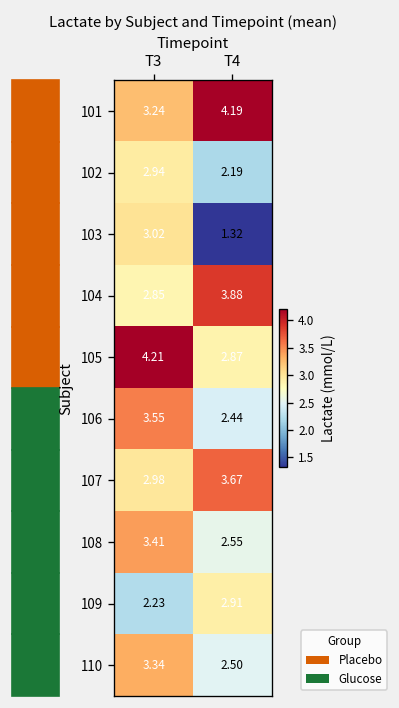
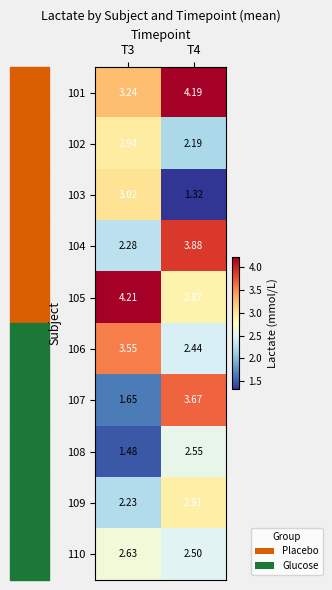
  {
    "101": {
      "T3": 3.24,
      "T4": 4.19
    },
    "102": {
      "T3": 2.94,
      "T4": 2.19
    },
    "103": {
      "T3": 3.02,
      "T4": 1.32
    },
    "104": {
-     "T3": 2.85,
+     "T3": 2.28,
      "T4": 3.88
    },
    "105": {
      "T3": 4.21,
      "T4": 2.87
    },
    "106": {
      "T3": 3.55,
      "T4": 2.44
    },
    "107": {
-     "T3": 2.98,
+     "T3": 1.65,
      "T4": 3.67
    },
    "108": {
-     "T3": 3.41,
+     "T3": 1.48,
      "T4": 2.55
    },
    "109": {
      "T3": 2.23,
      "T4": 2.91
    },
    "110": {
-     "T3": 3.34,
+     "T3": 2.63,
      "T4": 2.50
    }
  }
